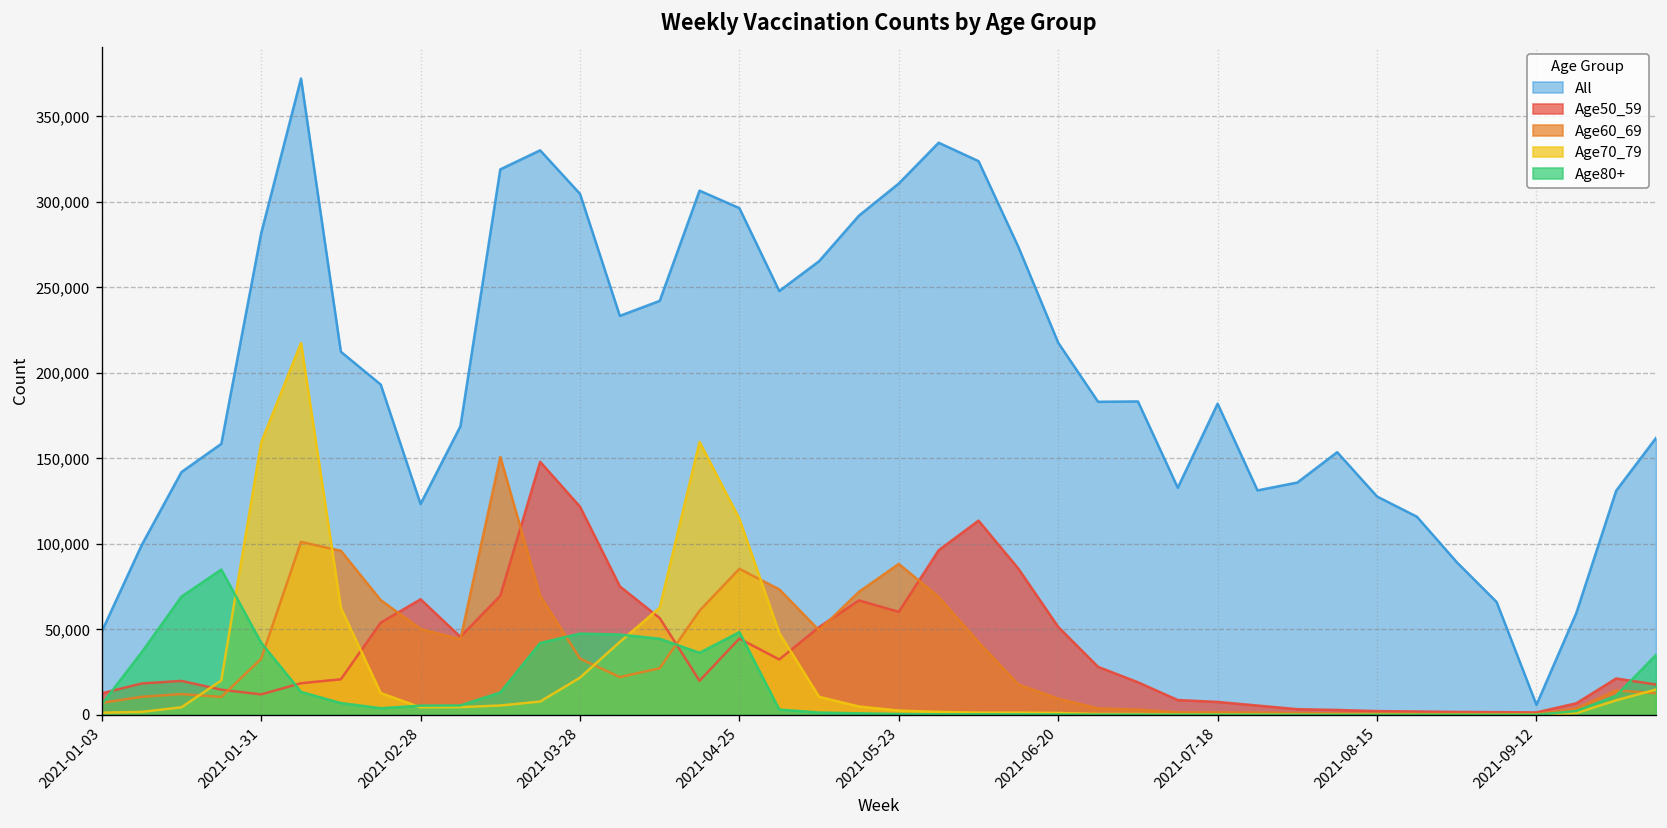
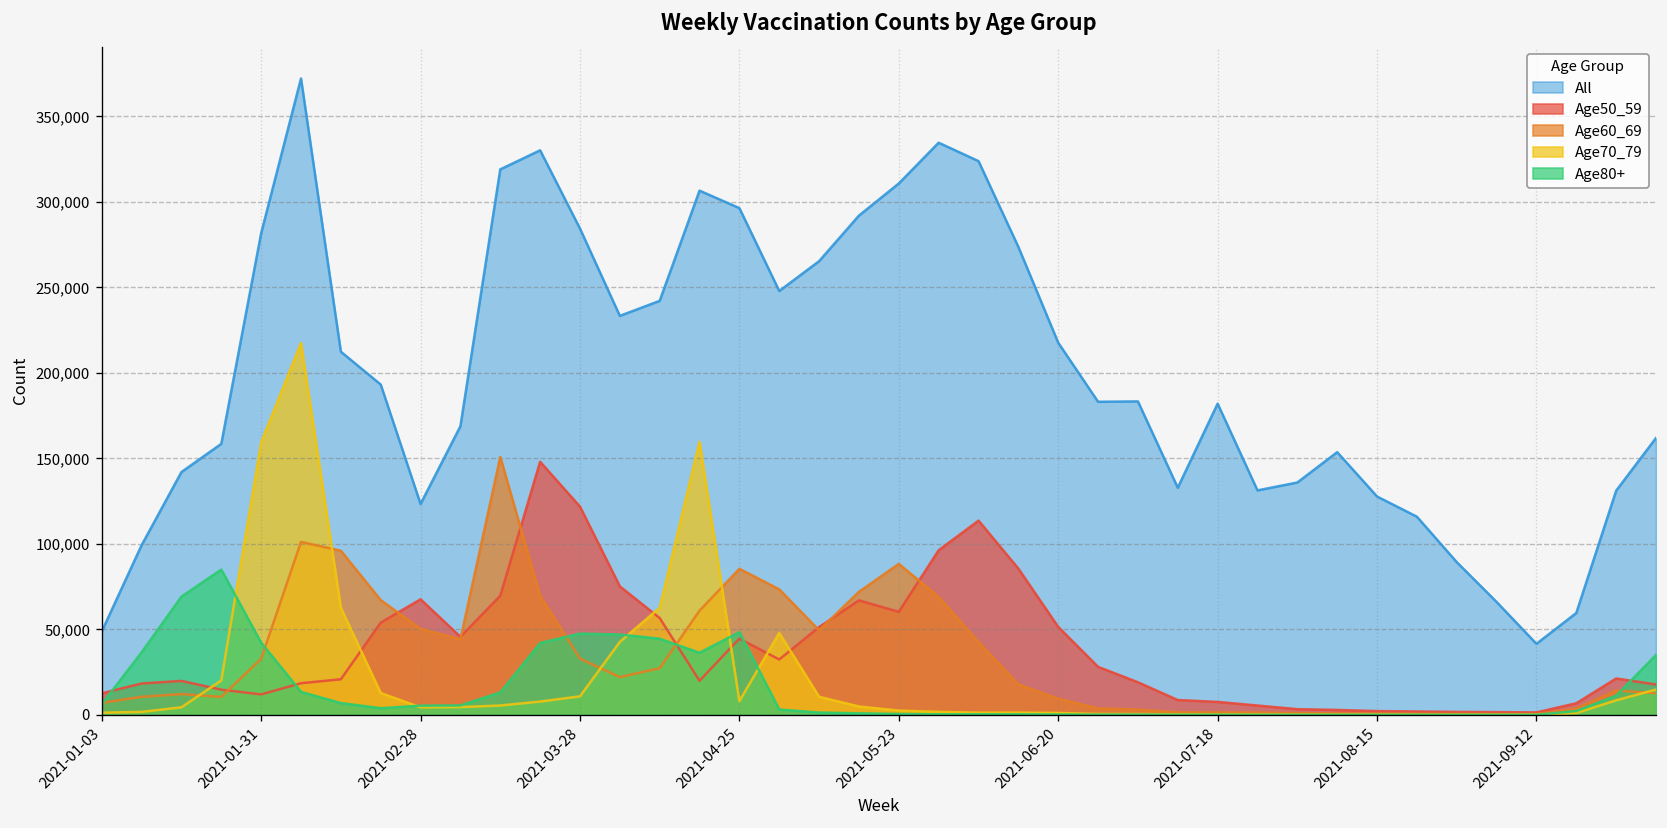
  {
    "All": {
      "2021-01-03": "49,000",
      "2021-01-31": "282,000",
      "2021-02-28": "123,000",
-     "2021-03-28": "305,000",
+     "2021-03-28": "284,000",
      "2021-04-25": "296,000",
      "2021-05-23": "311,000",
      "2021-06-20": "218,000",
      "2021-07-18": "182,000",
      "2021-08-15": "128,000",
-     "2021-09-12": "6,000"
+     "2021-09-12": "42,000"
    },
    "Age70_79": {
      "2021-01-03": "1,000",
      "2021-01-31": "159,000",
-     "2021-03-28": "22,000",
-     "2021-04-25": "115,000",
+     "2021-03-28": "11,000",
+     "2021-04-25": "8,000",
      "2021-05-23": "3,000"
    },
    "Age80+": {
      "2021-01-31": "42,000",
      "2021-03-28": "48,000",
      "2021-04-25": "48,000",
      "2021-05-23": "1,000"
    }
  }
